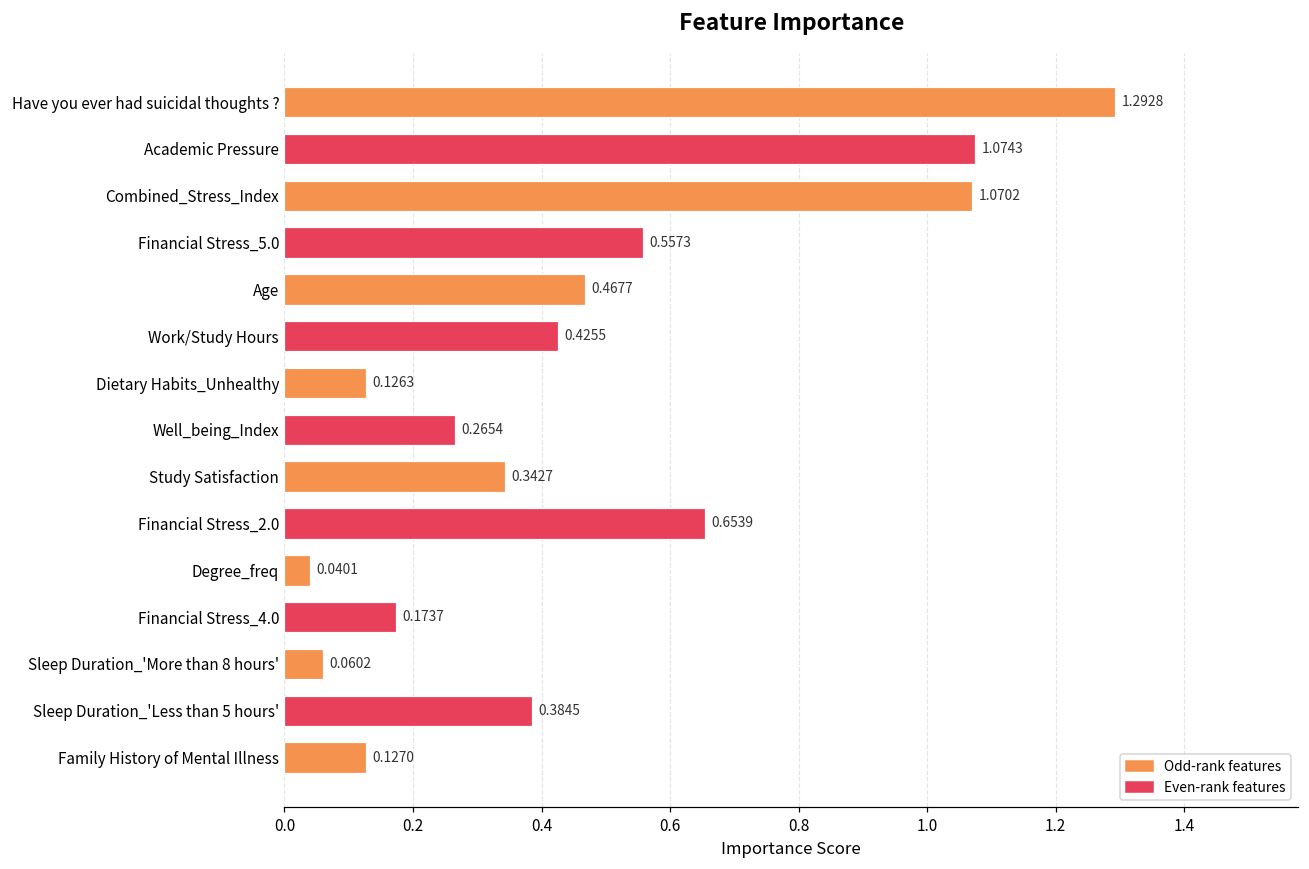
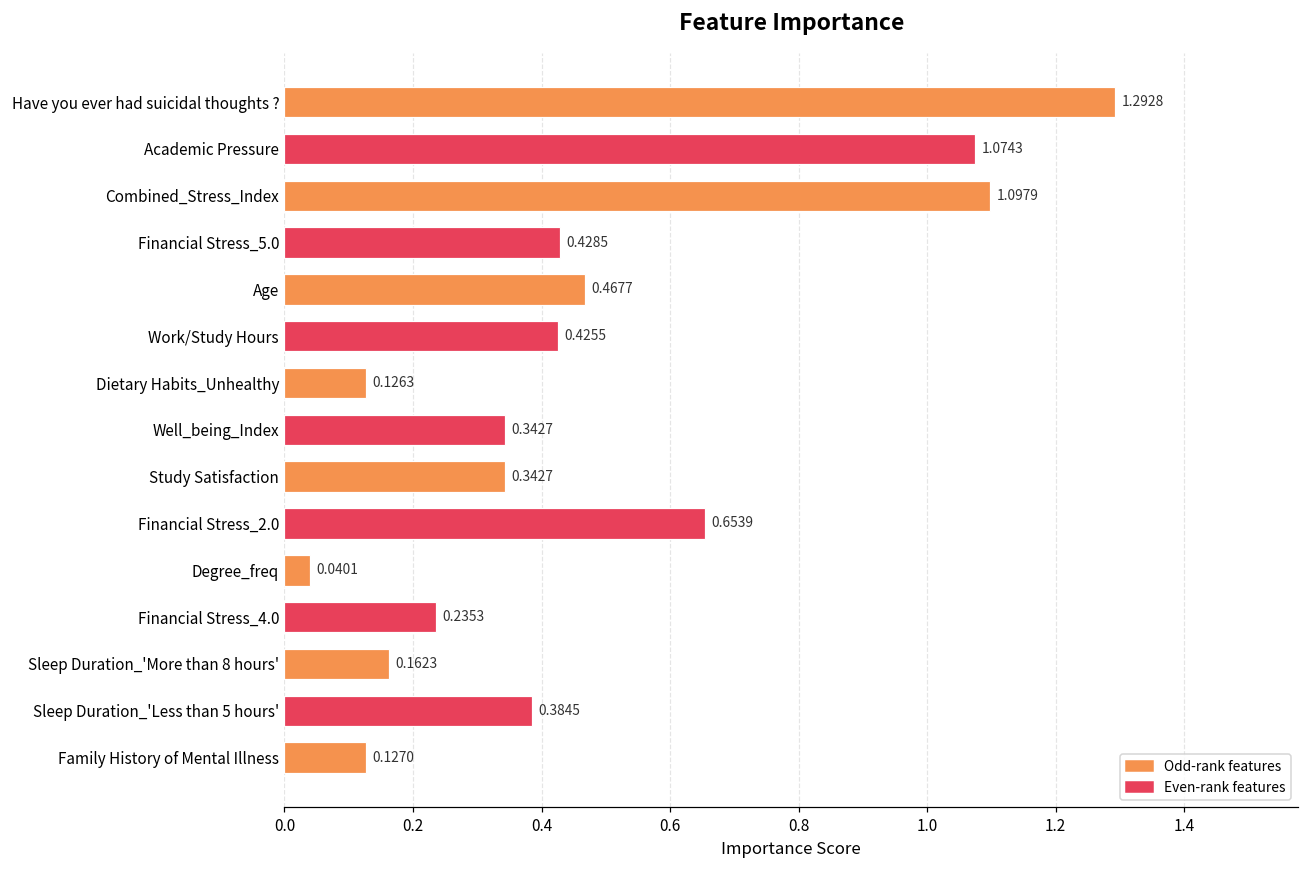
  {
    "Have you ever had suicidal thoughts ?": 1.2928,
    "Academic Pressure": 1.0743,
-   "Combined_Stress_Index": 1.0702,
-   "Financial Stress_5.0": 0.5573,
+   "Combined_Stress_Index": 1.0979,
+   "Financial Stress_5.0": 0.4285,
    "Age": 0.4677,
    "Work/Study Hours": 0.4255,
    "Dietary Habits_Unhealthy": 0.1263,
-   "Well_being_Index": 0.2654,
+   "Well_being_Index": 0.3427,
    "Study Satisfaction": 0.3427,
    "Financial Stress_2.0": 0.6539,
    "Degree_freq": 0.0401,
-   "Financial Stress_4.0": 0.1737,
-   "Sleep Duration_'More than 8 hours'": 0.0602,
+   "Financial Stress_4.0": 0.2353,
+   "Sleep Duration_'More than 8 hours'": 0.1623,
    "Sleep Duration_'Less than 5 hours'": 0.3845,
    "Family History of Mental Illness": 0.1270
  }
